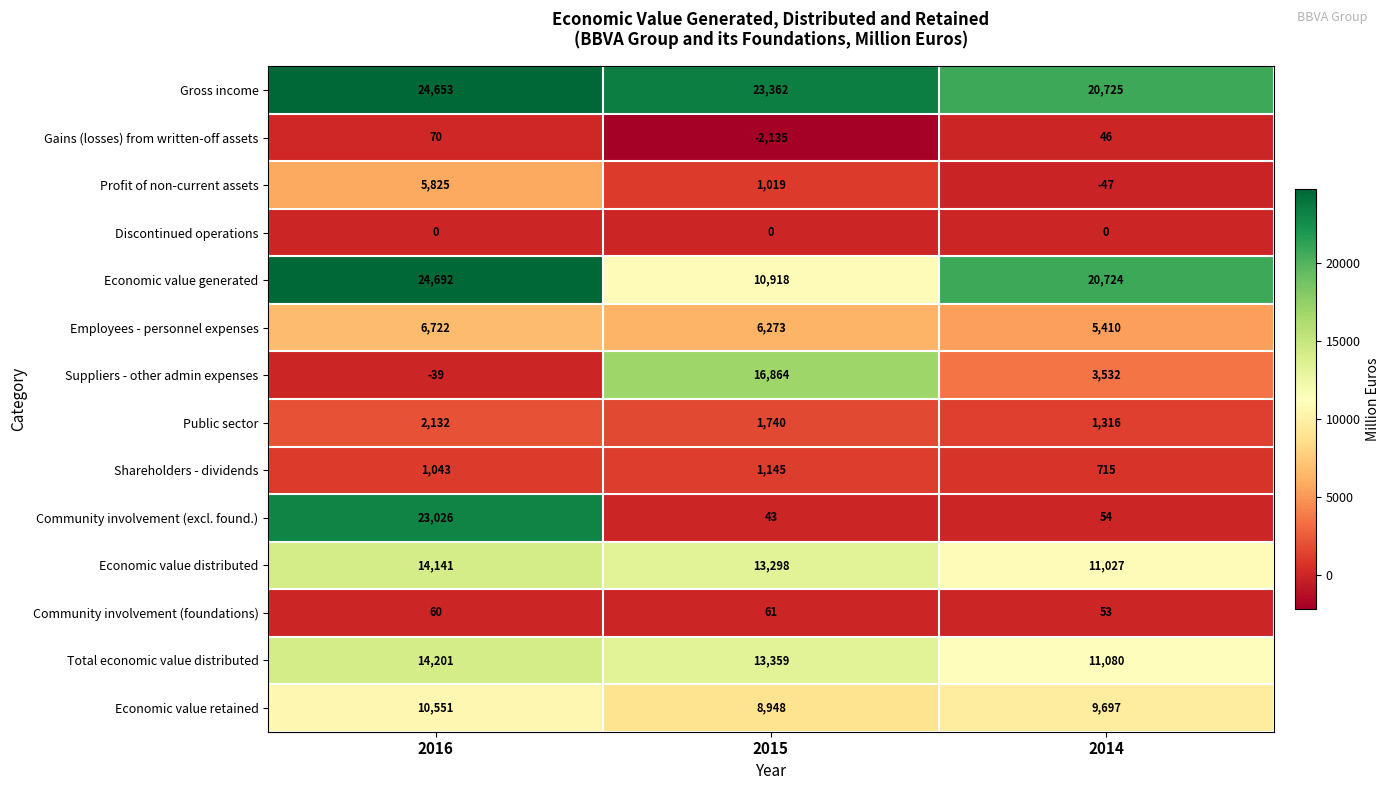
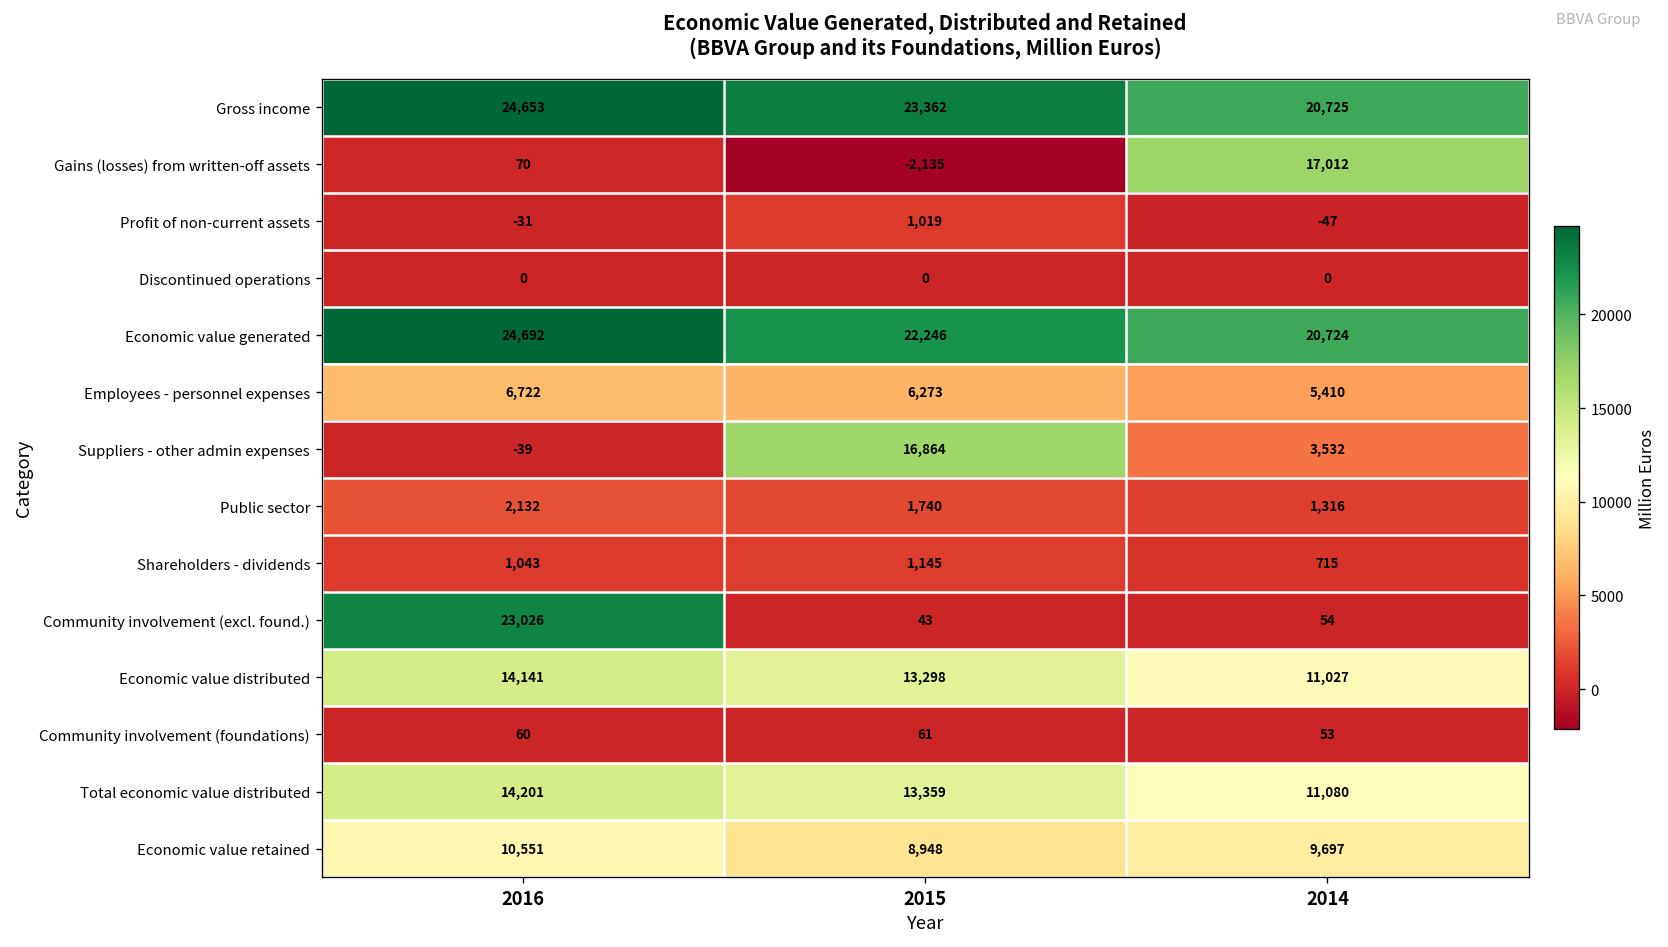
  {
    "Gross income": {
      "2016": "24,653",
      "2015": "23,362",
      "2014": "20,725"
    },
    "Gains (losses) from written-off assets": {
      "2016": "70",
      "2015": "-2,135",
-     "2014": "46"
+     "2014": "17,012"
    },
    "Profit of non-current assets": {
-     "2016": "5,825",
+     "2016": "-31",
      "2015": "1,019",
      "2014": "-47"
    },
    "Discontinued operations": {
      "2016": "0",
      "2015": "0",
      "2014": "0"
    },
    "Economic value generated": {
      "2016": "24,692",
-     "2015": "10,918",
+     "2015": "22,246",
      "2014": "20,724"
    },
    "Employees - personnel expenses": {
      "2016": "6,722",
      "2015": "6,273",
      "2014": "5,410"
    },
    "Suppliers - other admin expenses": {
      "2016": "-39",
      "2015": "16,864",
      "2014": "3,532"
    },
    "Public sector": {
      "2016": "2,132",
      "2015": "1,740",
      "2014": "1,316"
    },
    "Shareholders - dividends": {
      "2016": "1,043",
      "2015": "1,145",
      "2014": "715"
    },
    "Community involvement (excl. found.)": {
      "2016": "23,026",
      "2015": "43",
      "2014": "54"
    },
    "Economic value distributed": {
      "2016": "14,141",
      "2015": "13,298",
      "2014": "11,027"
    },
    "Community involvement (foundations)": {
      "2016": "60",
      "2015": "61",
      "2014": "53"
    },
    "Total economic value distributed": {
      "2016": "14,201",
      "2015": "13,359",
      "2014": "11,080"
    },
    "Economic value retained": {
      "2016": "10,551",
      "2015": "8,948",
      "2014": "9,697"
    }
  }
